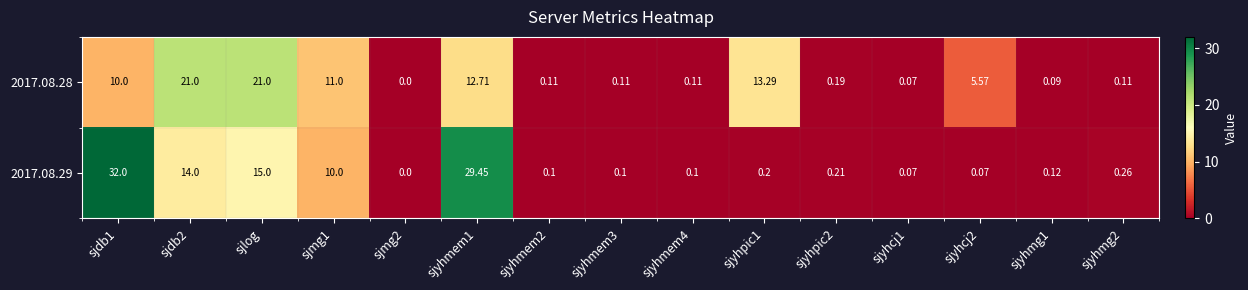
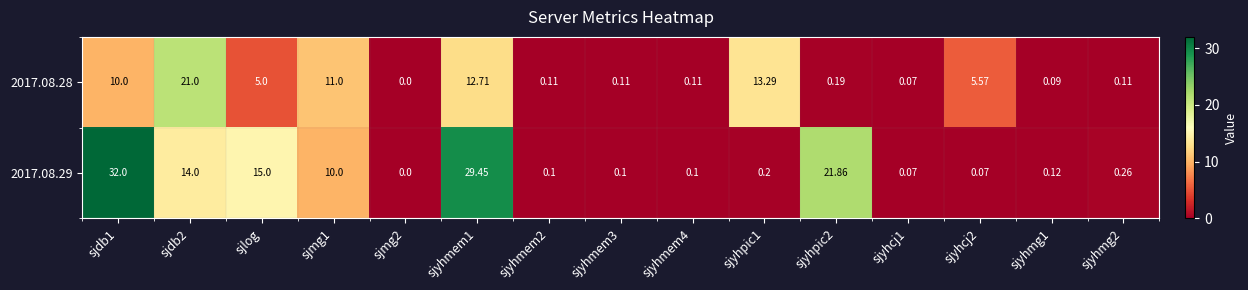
  {
    "2017.08.28": {
      "sjdb1": 10.0,
      "sjdb2": 21.0,
-     "sjlog": 21.0,
+     "sjlog": 5.0,
      "sjmg1": 11.0,
      "sjmg2": 0.0,
      "sjyhmem1": 12.71,
      "sjyhmem2": 0.11,
      "sjyhmem3": 0.11,
      "sjyhmem4": 0.11,
      "sjyhpic1": 13.29,
      "sjyhpic2": 0.19,
      "sjyhcj1": 0.07,
      "sjyhcj2": 5.57,
      "sjyhmg1": 0.09,
      "sjyhmg2": 0.11
    },
    "2017.08.29": {
      "sjdb1": 32.0,
      "sjdb2": 14.0,
      "sjlog": 15.0,
      "sjmg1": 10.0,
      "sjmg2": 0.0,
      "sjyhmem1": 29.45,
      "sjyhmem2": 0.1,
      "sjyhmem3": 0.1,
      "sjyhmem4": 0.1,
      "sjyhpic1": 0.2,
-     "sjyhpic2": 0.21,
+     "sjyhpic2": 21.86,
      "sjyhcj1": 0.07,
      "sjyhcj2": 0.07,
      "sjyhmg1": 0.12,
      "sjyhmg2": 0.26
    }
  }
